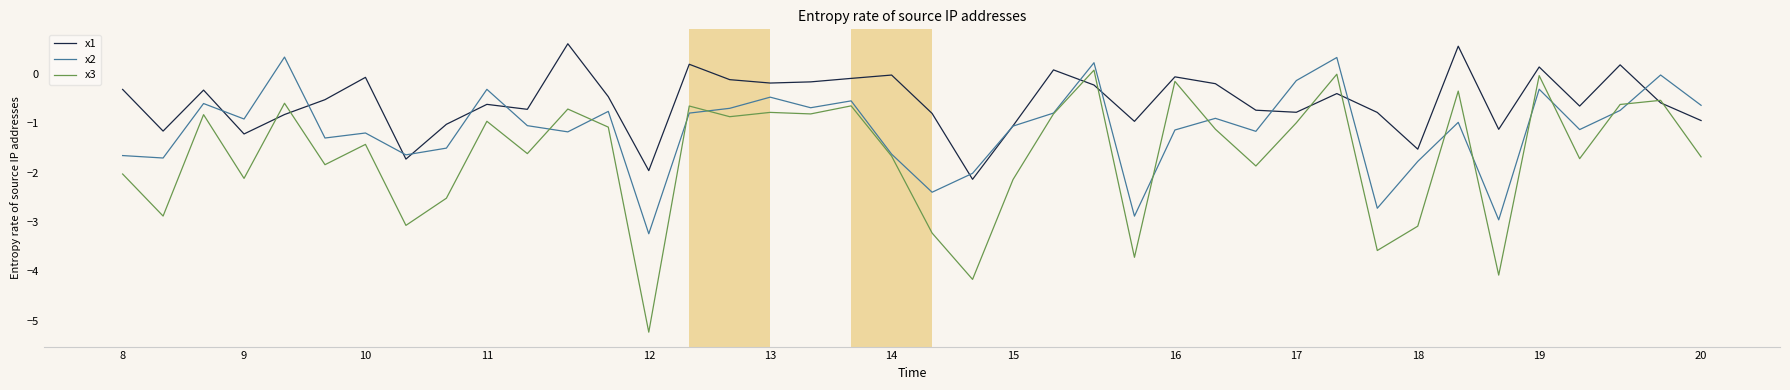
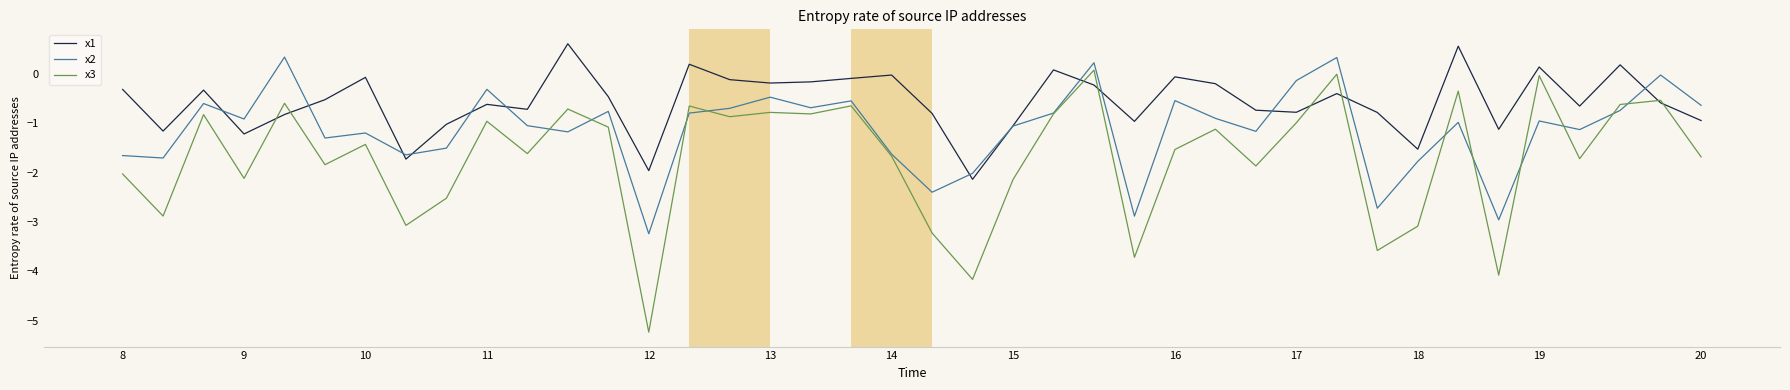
  {
    "x1": {
      "9": -1.2,
      "13": -0.2,
      "16": -0.1,
      "19": 0.1
    },
    "x2": {
      "9": -0.9,
      "13": -0.5,
-     "16": -1.1,
-     "19": -0.3
+     "16": -0.5,
+     "19": -1.0
    },
    "x3": {
      "9": -2.1,
      "13": -0.8,
-     "16": -0.2,
+     "16": -1.5,
      "19": 0.0
    }
  }
